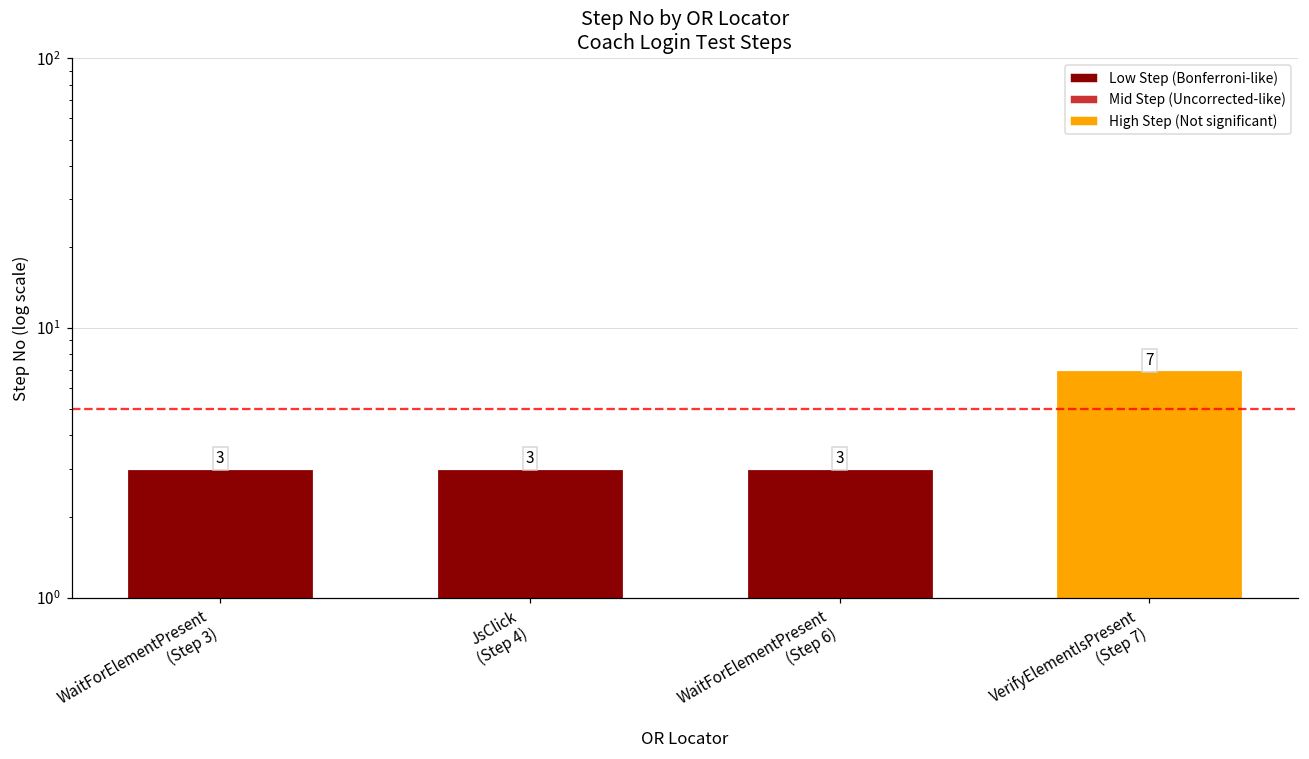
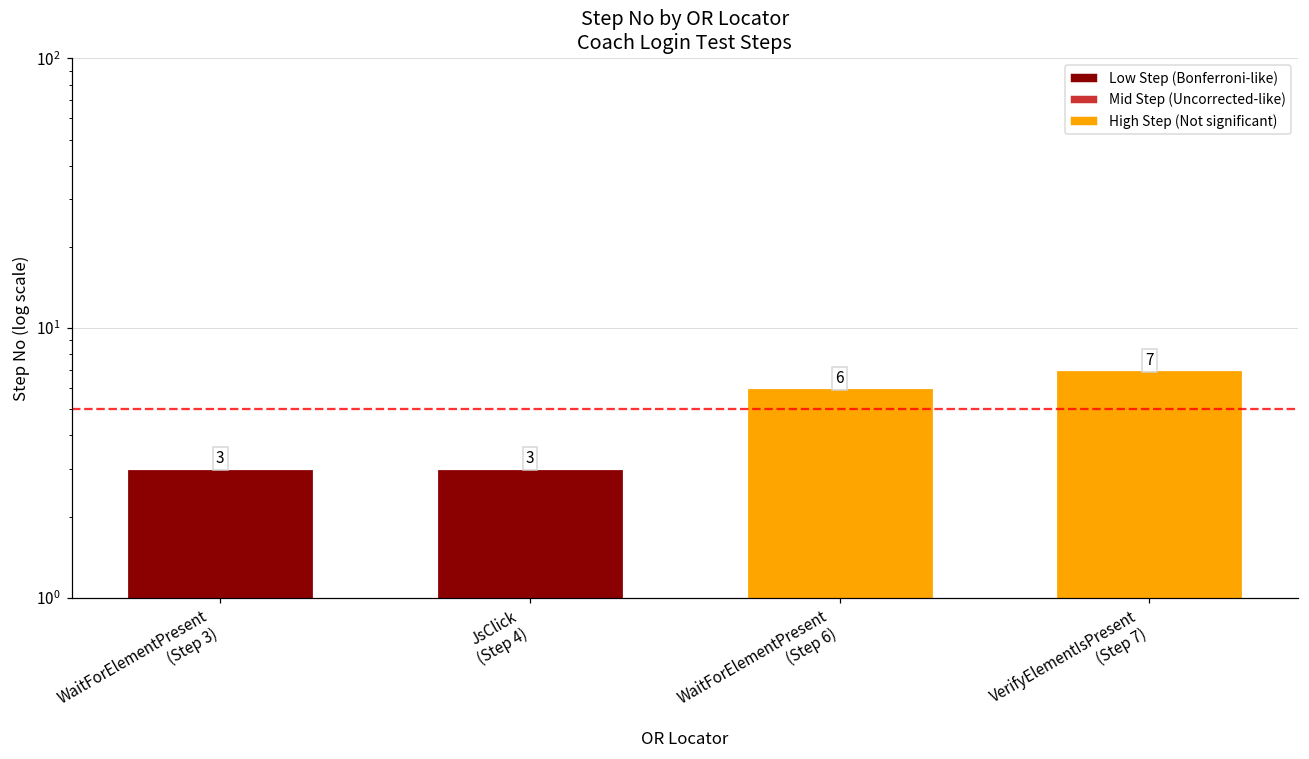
  {
-   "WaitForElementPresent (Step 6)": 3
+   "WaitForElementPresent (Step 6)": 6
  }
